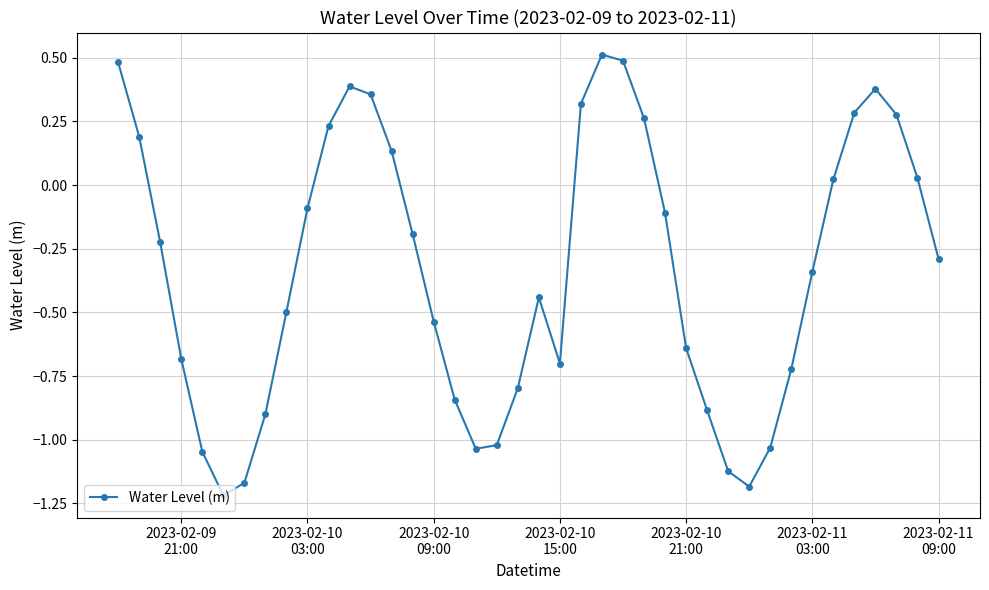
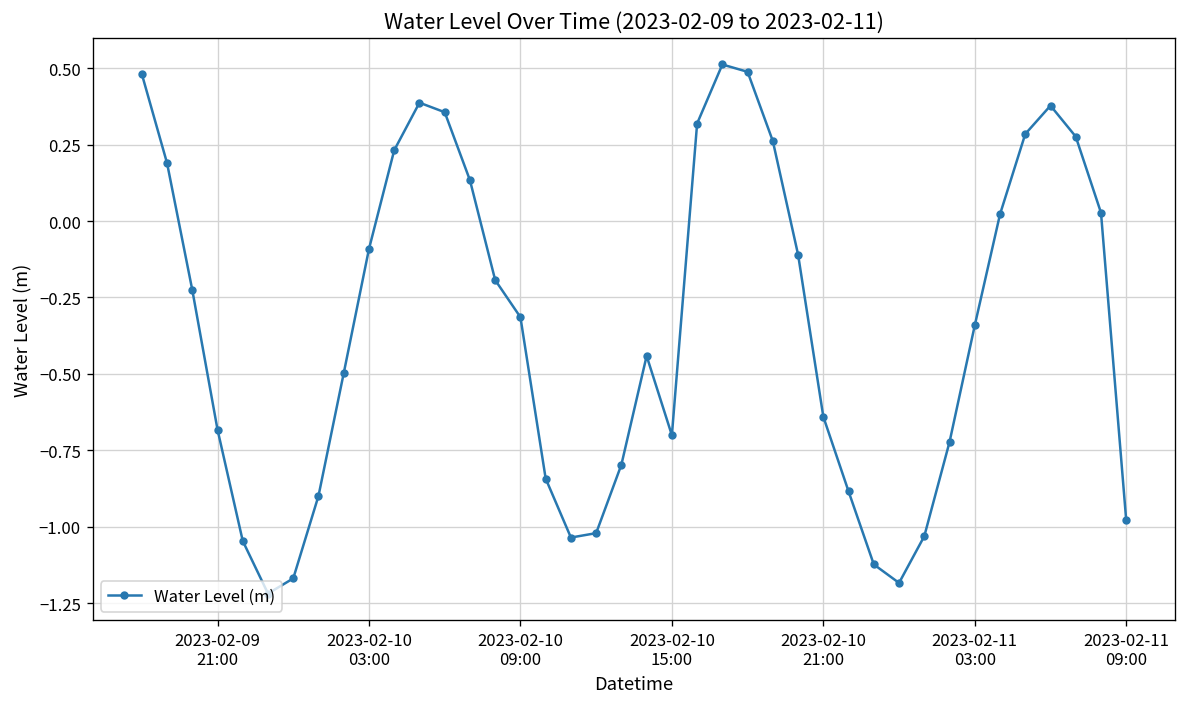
  {
    "2023-02-09 21:00": -0.68,
    "2023-02-10 03:00": -0.09,
-   "2023-02-10 09:00": -0.54,
+   "2023-02-10 09:00": -0.31,
    "2023-02-10 15:00": -0.70,
    "2023-02-10 21:00": -0.64,
    "2023-02-11 03:00": -0.34,
-   "2023-02-11 09:00": -0.29
+   "2023-02-11 09:00": -0.98
  }
